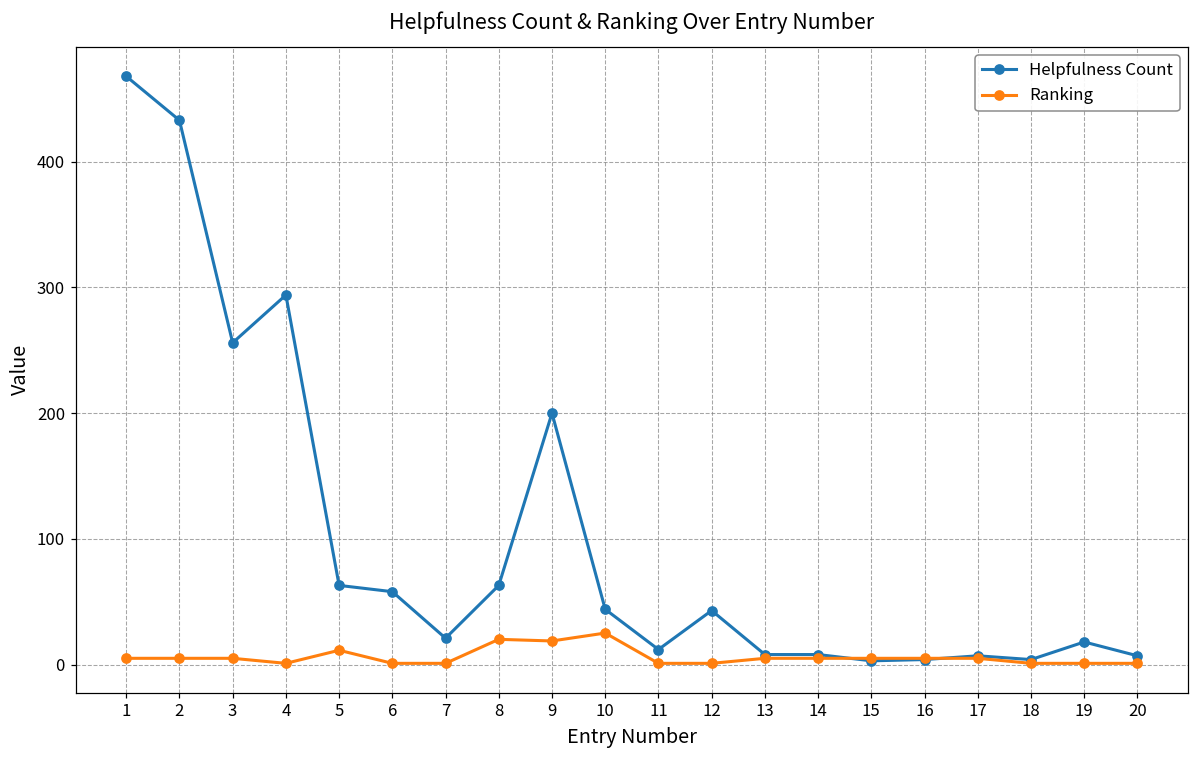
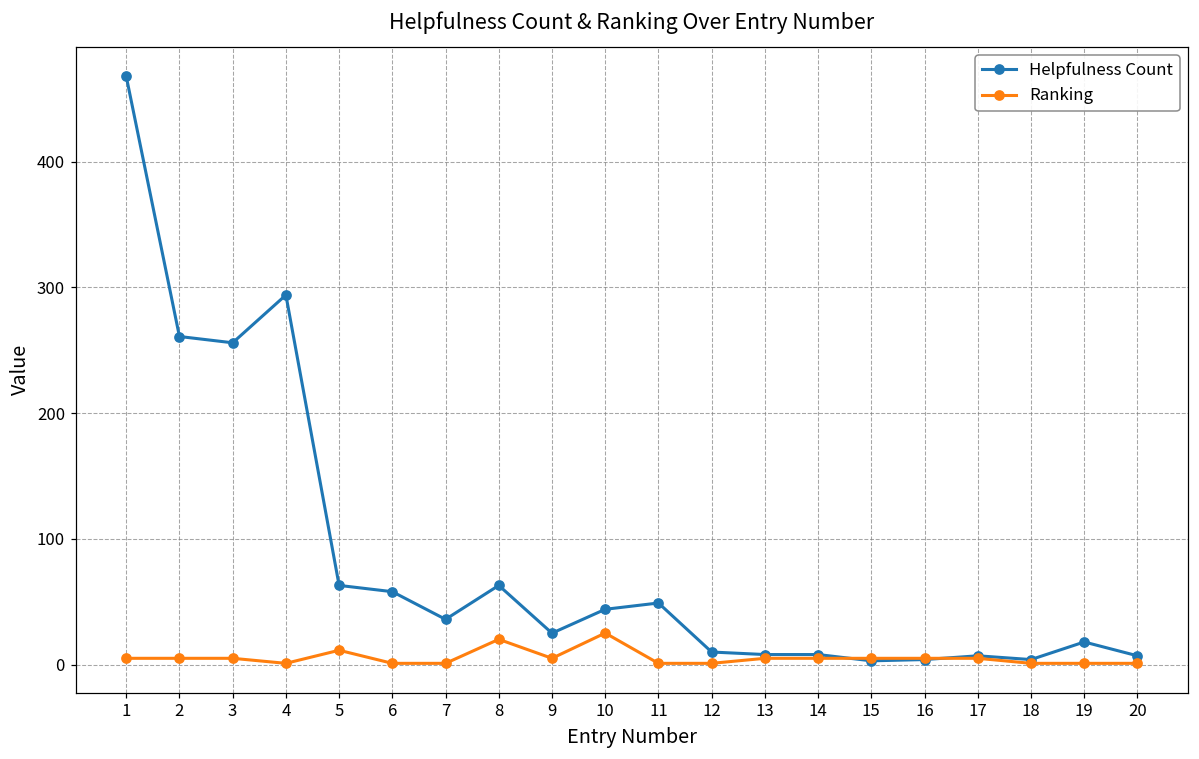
  {
    "Helpfulness Count": {
      "1": 468,
-     "2": 433,
+     "2": 261,
      "3": 256,
      "4": 294,
      "5": 63,
      "6": 58,
-     "7": 21,
+     "7": 36,
      "8": 63,
-     "9": 200,
+     "9": 25,
      "10": 44,
-     "11": 12,
-     "12": 43,
+     "11": 49,
+     "12": 10,
      "13": 8,
      "14": 8,
      "18": 4,
      "19": 18,
      "20": 7
    },
    "Ranking": {
      "1": 5,
      "2": 5,
      "3": 5,
      "4": 1,
      "5": 11,
      "6": 1,
      "7": 1,
      "8": 20,
-     "9": 19,
+     "9": 5,
      "10": 25,
      "11": 1,
      "12": 1,
      "13": 5,
      "14": 5,
      "18": 1,
      "19": 1,
      "20": 1
    }
  }
